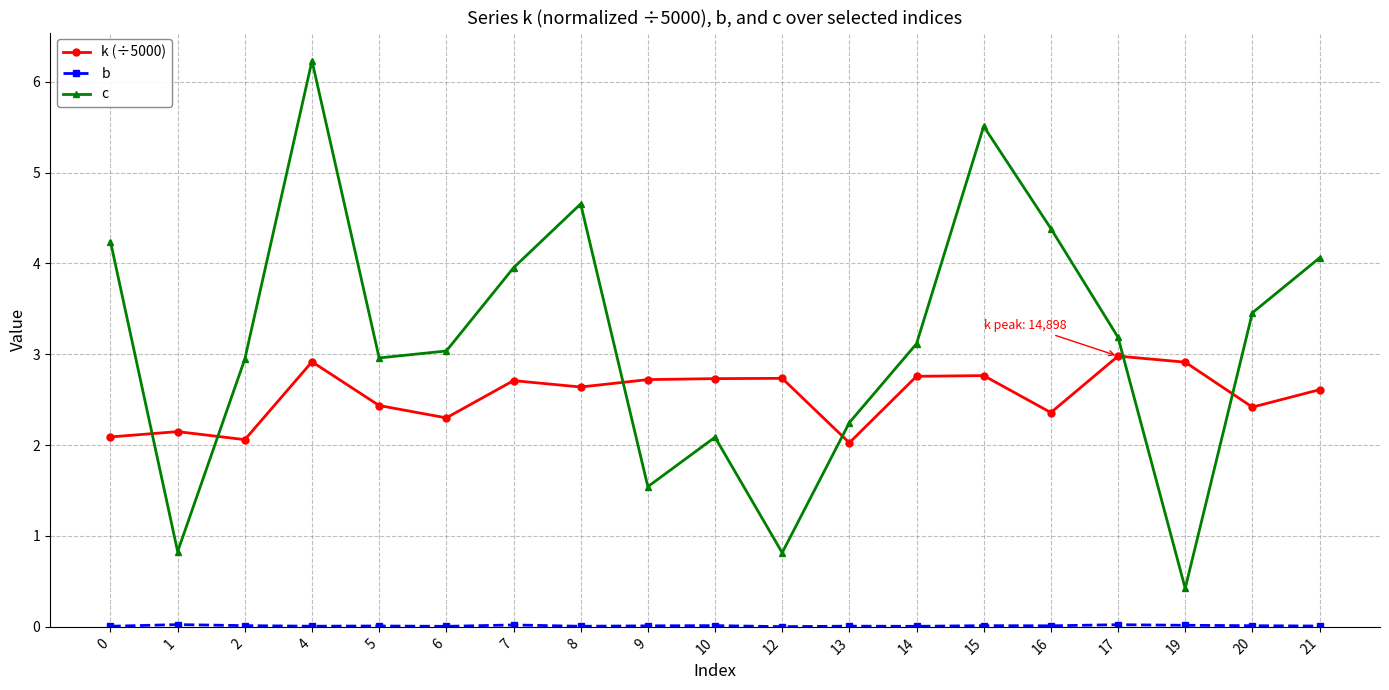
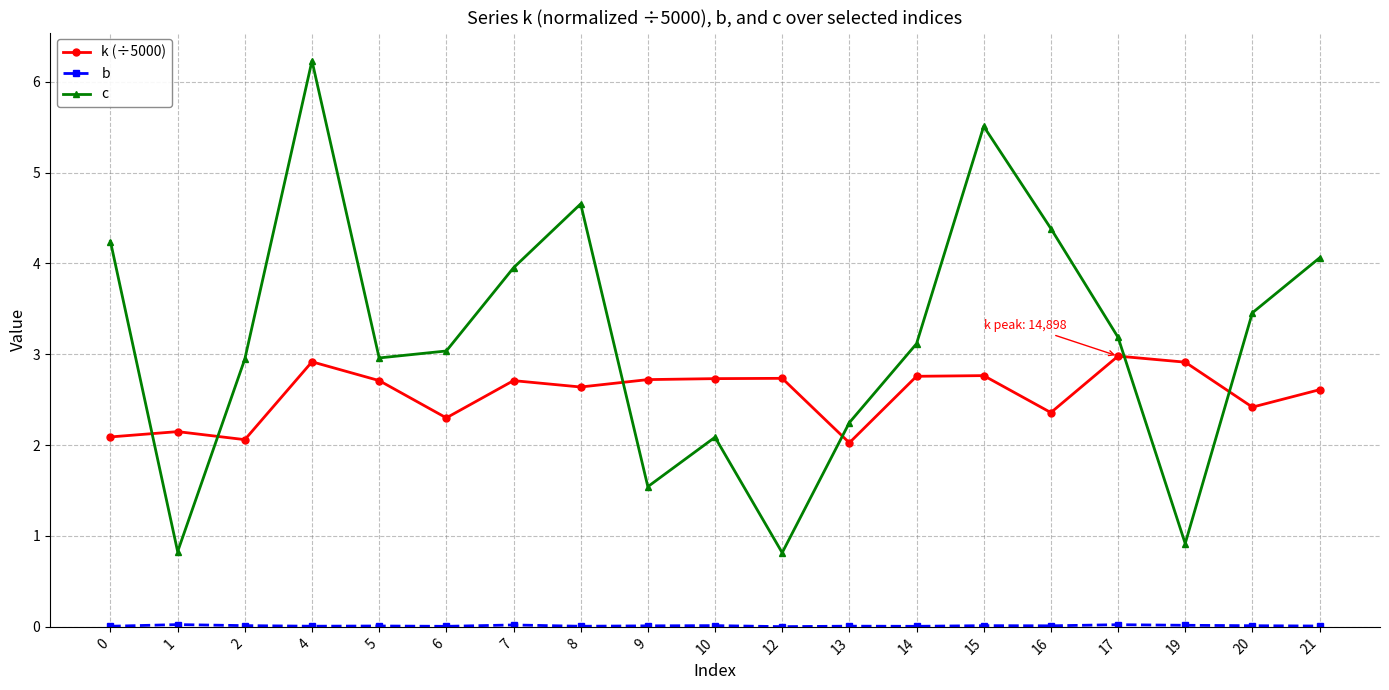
  {
    "k (÷5000)": {
      "0": 2.1,
      "1": 2.1,
      "2": 2.1,
      "4": 2.9,
-     "5": 2.4,
+     "5": 2.7,
      "6": 2.3,
      "7": 2.7,
      "8": 2.6,
      "9": 2.7,
      "10": 2.7,
      "12": 2.7,
      "13": 2.0,
      "14": 2.8,
      "15": 2.8,
      "16": 2.4,
      "19": 2.9,
      "20": 2.4,
      "21": 2.6
    },
    "b": {
      "0": 0.0,
      "1": 0.0,
      "2": 0.0,
      "4": 0.0,
      "5": 0.0,
      "6": 0.0,
      "7": 0.0,
      "8": 0.0,
      "9": 0.0,
      "10": 0.0,
      "12": 0.0,
      "13": 0.0,
      "14": 0.0,
      "15": 0.0,
      "16": 0.0,
      "17": 0.0,
      "19": 0.0,
      "20": 0.0,
      "21": 0.0
    },
    "c": {
      "0": 4.2,
      "1": 0.8,
      "2": 2.9,
      "4": 6.2,
      "5": 3.0,
      "6": 3.0,
      "7": 4.0,
      "8": 4.7,
      "9": 1.5,
      "10": 2.1,
      "12": 0.8,
      "13": 2.2,
      "14": 3.1,
      "15": 5.5,
      "16": 4.4,
-     "19": 0.4,
+     "19": 0.9,
      "20": 3.5,
      "21": 4.1
    }
  }
